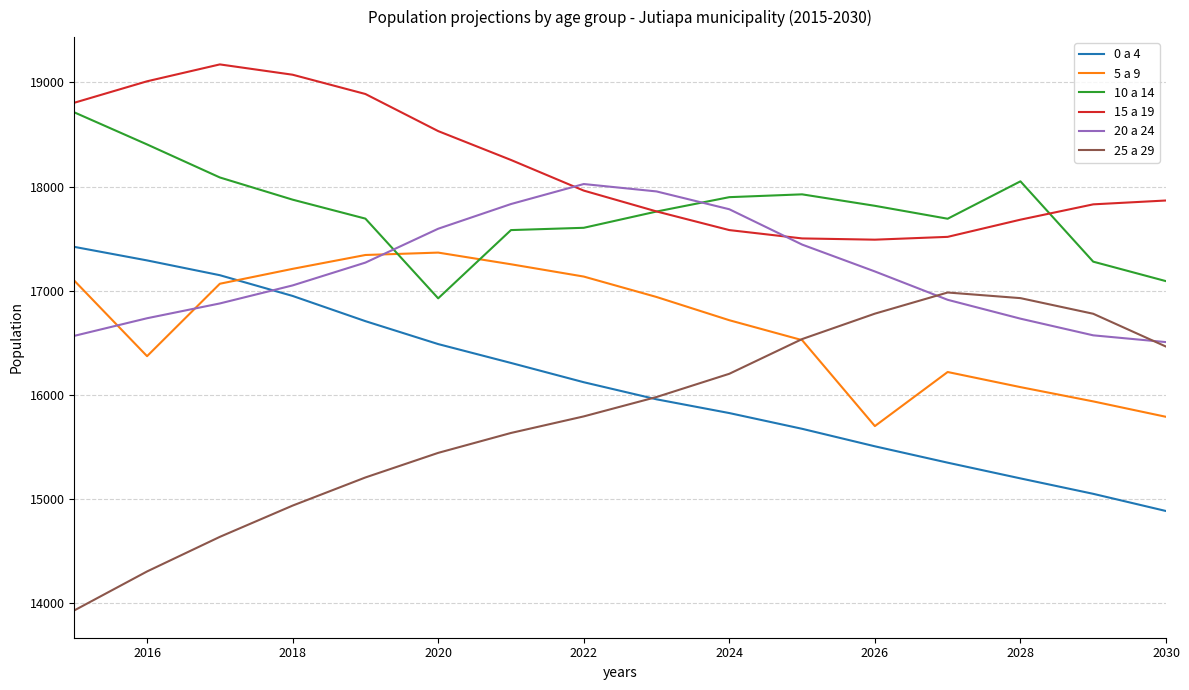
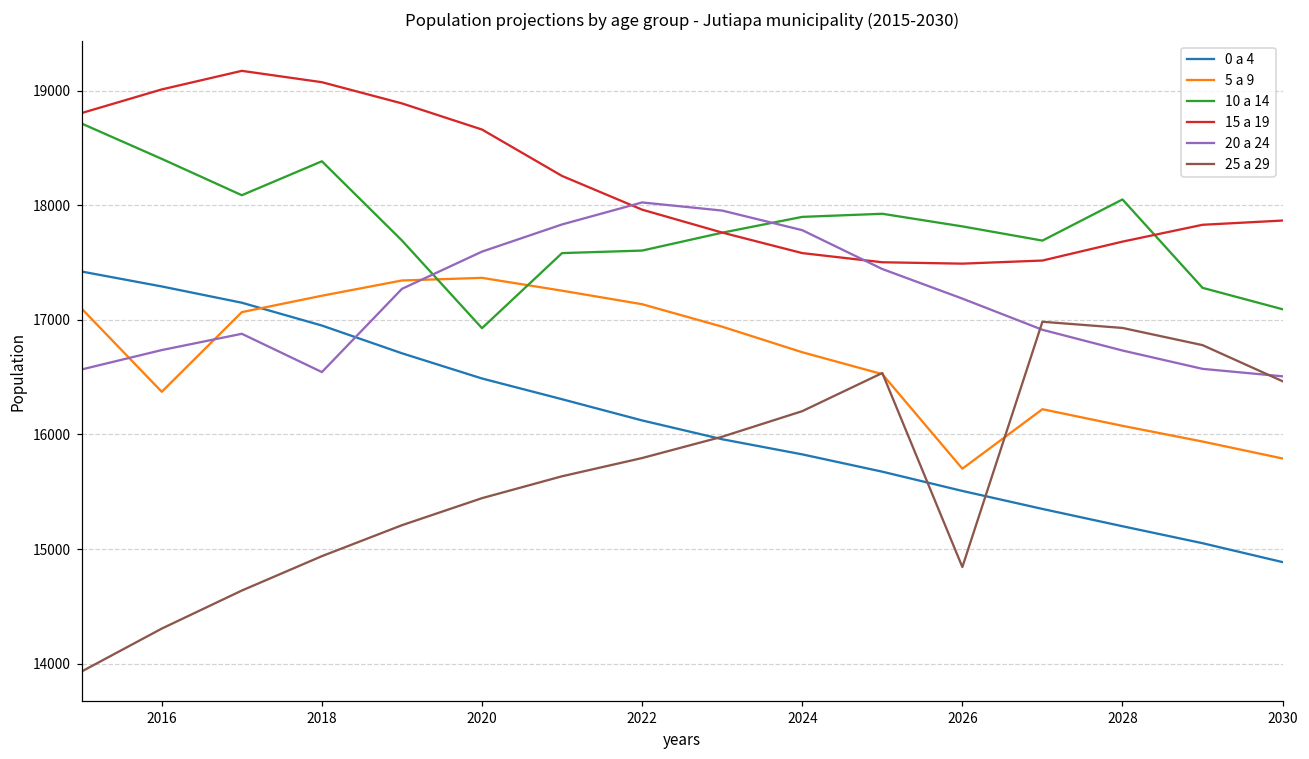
  {
    "0 a 4": {
      "2016": 17290,
      "2018": 16950,
      "2020": 16490,
      "2022": 16120,
      "2024": 15830,
      "2026": 15510,
      "2028": 15200,
      "2030": 14890
    },
    "5 a 9": {
      "2016": 16370,
      "2018": 17210,
      "2020": 17370,
      "2022": 17140,
      "2024": 16720,
      "2026": 15700,
      "2028": 16080,
      "2030": 15790
    },
    "10 a 14": {
      "2016": 18400,
-     "2018": 17870,
+     "2018": 18380,
      "2020": 16930,
      "2022": 17600,
      "2024": 17900,
      "2026": 17820,
      "2028": 18050,
      "2030": 17090
    },
    "15 a 19": {
      "2016": 19010,
      "2018": 19070,
-     "2020": 18530,
+     "2020": 18660,
      "2022": 17960,
      "2024": 17580,
      "2026": 17490,
      "2028": 17680,
      "2030": 17870
    },
    "20 a 24": {
      "2016": 16740,
-     "2018": 17050,
+     "2018": 16540,
      "2020": 17600,
      "2022": 18020,
      "2024": 17780,
      "2026": 17190,
      "2028": 16730,
      "2030": 16510
    },
    "25 a 29": {
      "2016": 14310,
      "2018": 14940,
      "2020": 15440,
      "2022": 15790,
      "2024": 16200,
-     "2026": 16780,
+     "2026": 14840,
      "2028": 16930,
      "2030": 16460
    }
  }
